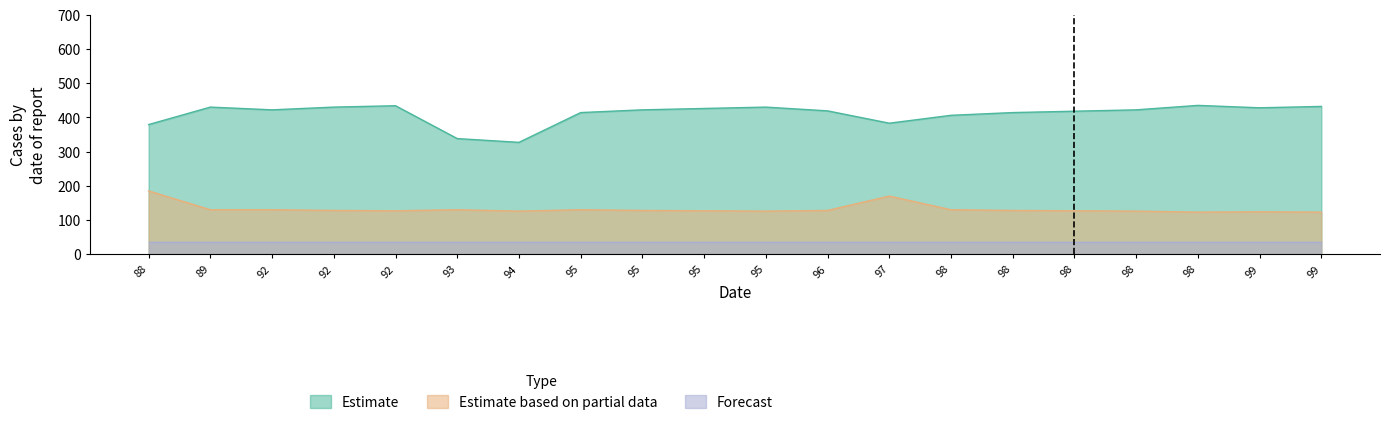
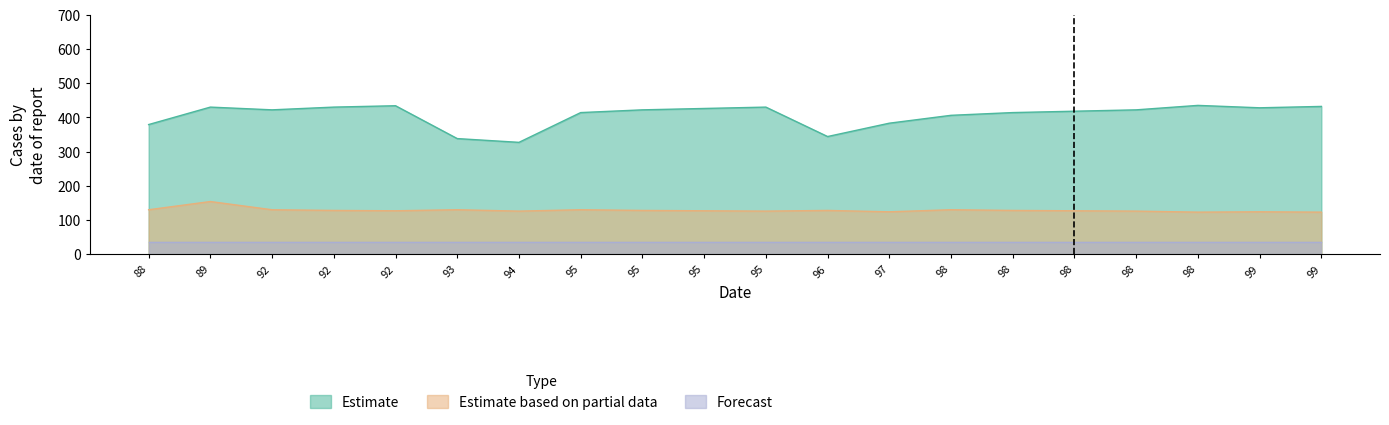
  {
    "Estimate": {
      "88": 380,
      "89": 430,
      "93": 340,
      "94": 330,
-     "96": 420,
+     "96": 340,
      "97": 380
    },
    "Estimate based on partial data": {
-     "88": 190,
-     "89": 130,
+     "88": 130,
+     "89": 150,
      "93": 130,
      "94": 130,
      "96": 130,
-     "97": 170
+     "97": 120
    },
    "Forecast": {
      "88": 40,
      "89": 40,
      "93": 40,
      "94": 40,
      "96": 40,
      "97": 40
    }
  }
